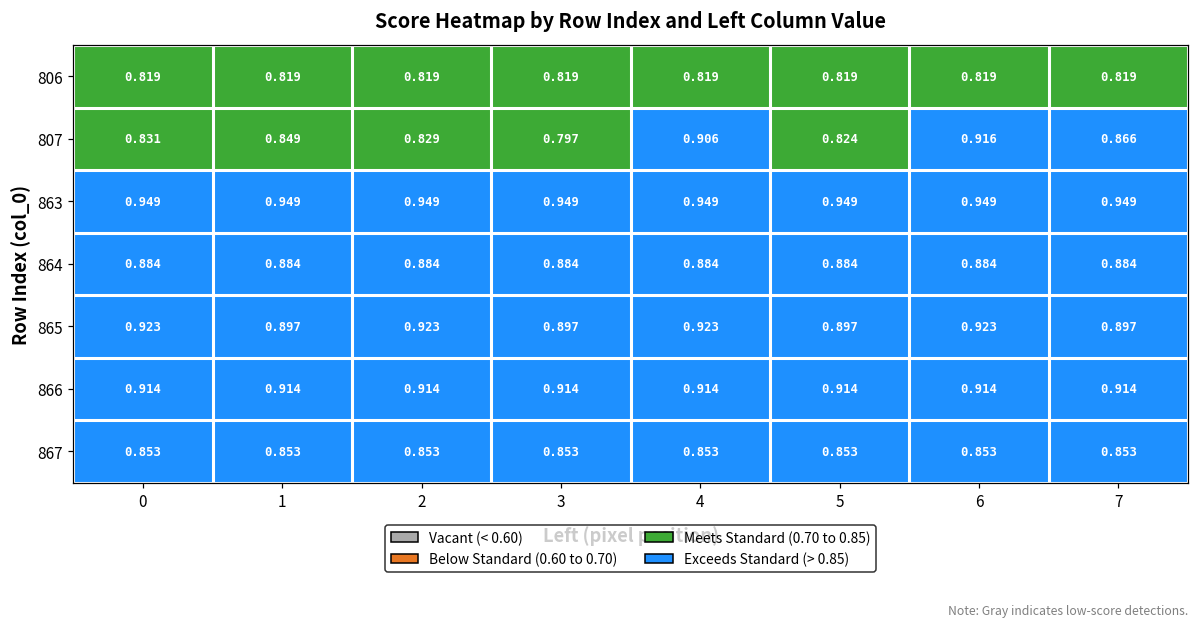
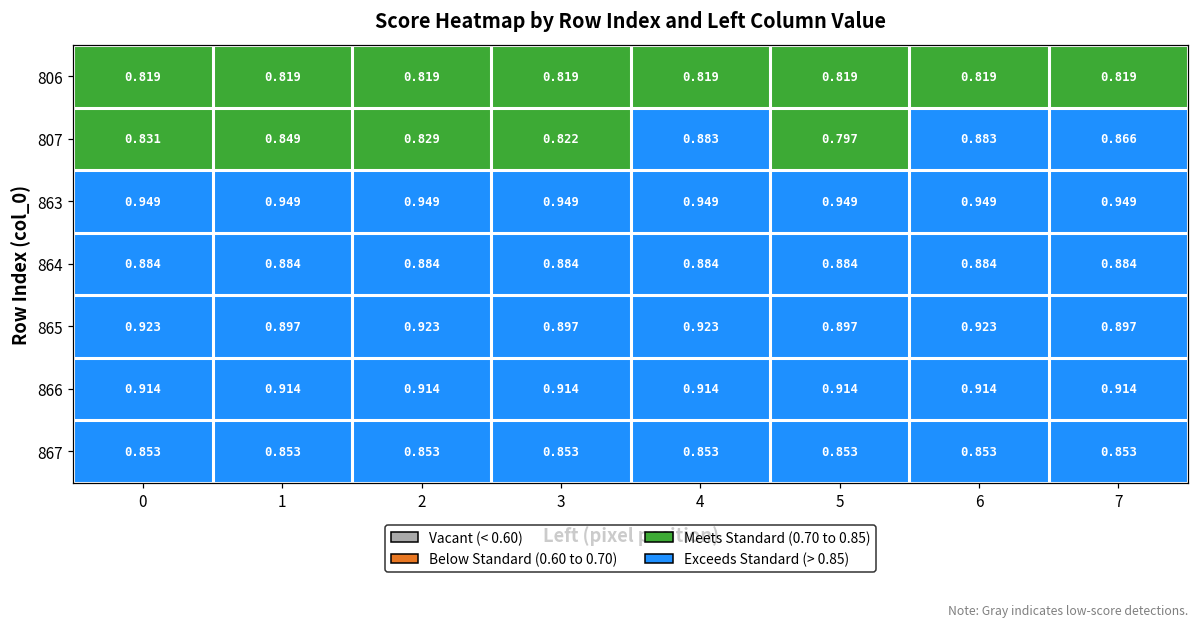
  {
    "806": {
      "0": 0.819,
      "1": 0.819,
      "2": 0.819,
      "3": 0.819,
      "4": 0.819,
      "5": 0.819,
      "6": 0.819,
      "7": 0.819
    },
    "807": {
      "0": 0.831,
      "1": 0.849,
      "2": 0.829,
-     "3": 0.797,
-     "4": 0.906,
-     "5": 0.824,
-     "6": 0.916,
+     "3": 0.822,
+     "4": 0.883,
+     "5": 0.797,
+     "6": 0.883,
      "7": 0.866
    },
    "863": {
      "0": 0.949,
      "1": 0.949,
      "2": 0.949,
      "3": 0.949,
      "4": 0.949,
      "5": 0.949,
      "6": 0.949,
      "7": 0.949
    },
    "864": {
      "0": 0.884,
      "1": 0.884,
      "2": 0.884,
      "3": 0.884,
      "4": 0.884,
      "5": 0.884,
      "6": 0.884,
      "7": 0.884
    },
    "865": {
      "0": 0.923,
      "1": 0.897,
      "2": 0.923,
      "3": 0.897,
      "4": 0.923,
      "5": 0.897,
      "6": 0.923,
      "7": 0.897
    },
    "866": {
      "0": 0.914,
      "1": 0.914,
      "2": 0.914,
      "3": 0.914,
      "4": 0.914,
      "5": 0.914,
      "6": 0.914,
      "7": 0.914
    },
    "867": {
      "0": 0.853,
      "1": 0.853,
      "2": 0.853,
      "3": 0.853,
      "4": 0.853,
      "5": 0.853,
      "6": 0.853,
      "7": 0.853
    }
  }
